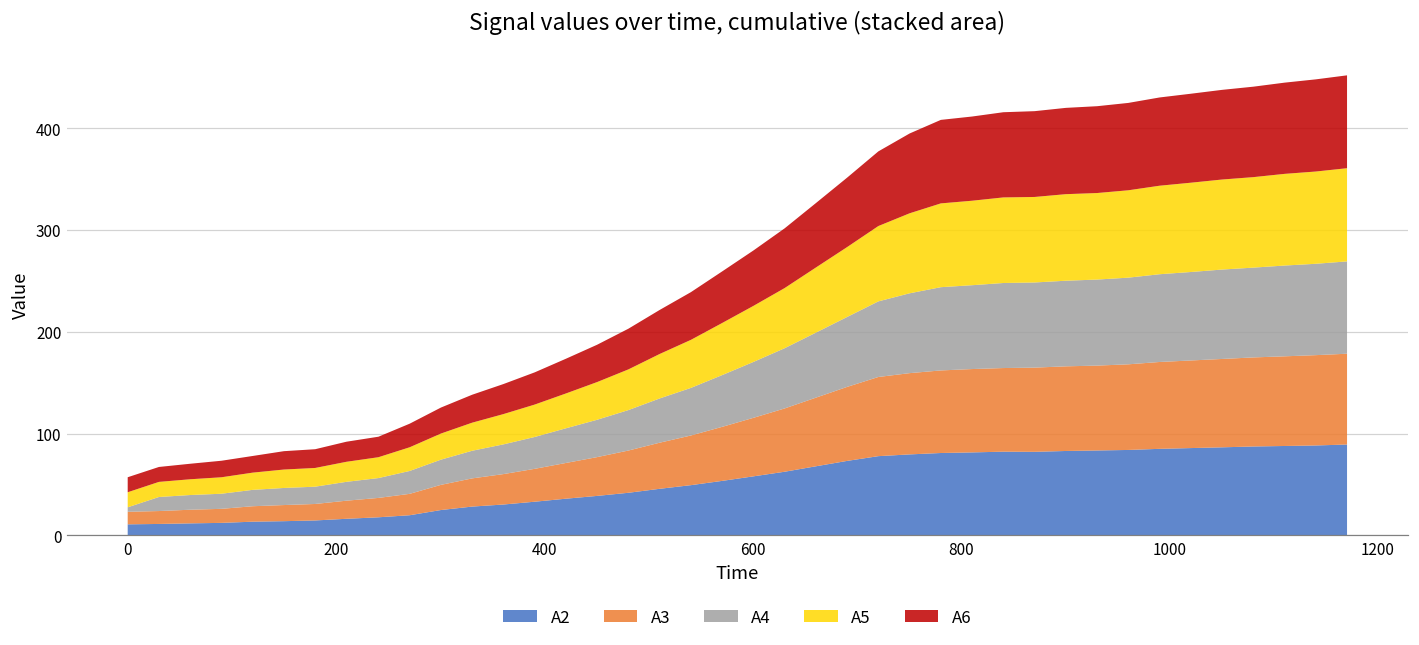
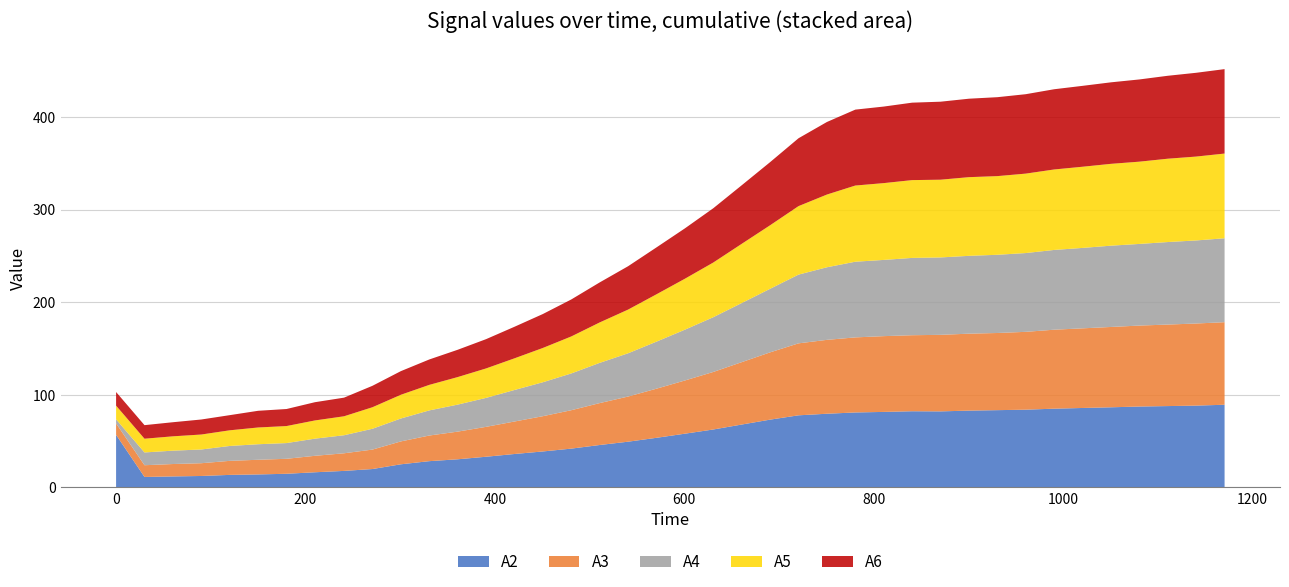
  {
    "A2": {
-     "0": 10
+     "0": 60
    },
    "A3": {
      "0": 10
    },
    "A4": {
      "0": 0
    },
    "A5": {
      "0": 10
    },
    "A6": {
      "0": 10
    }
  }
